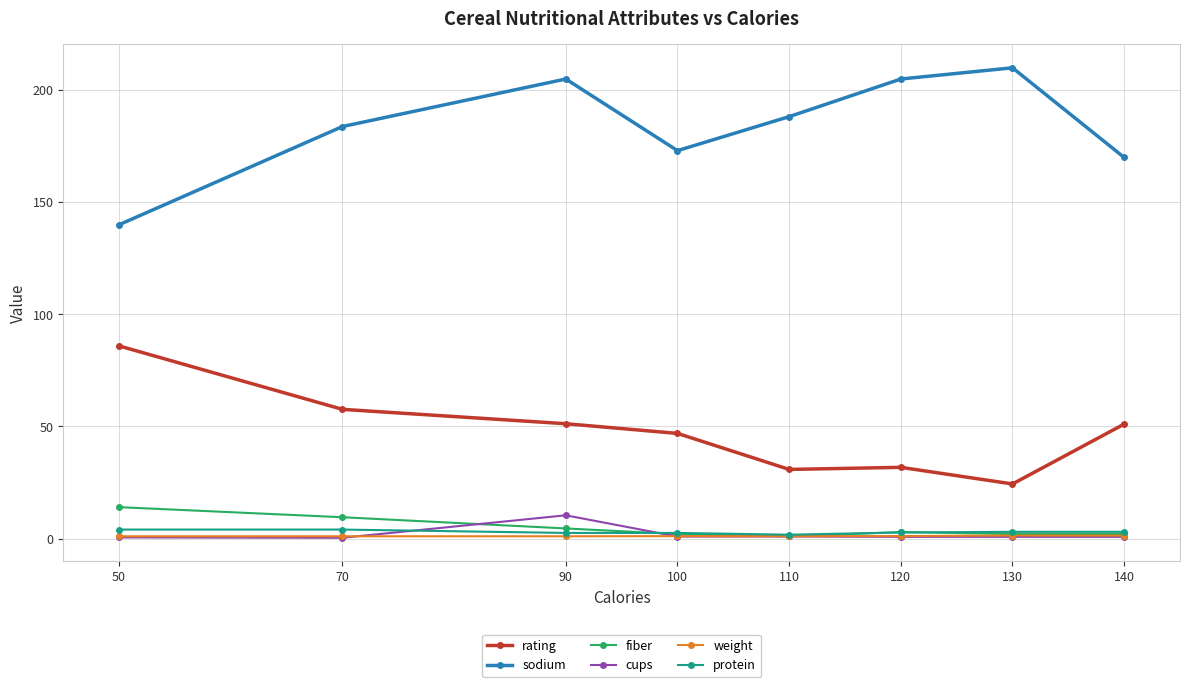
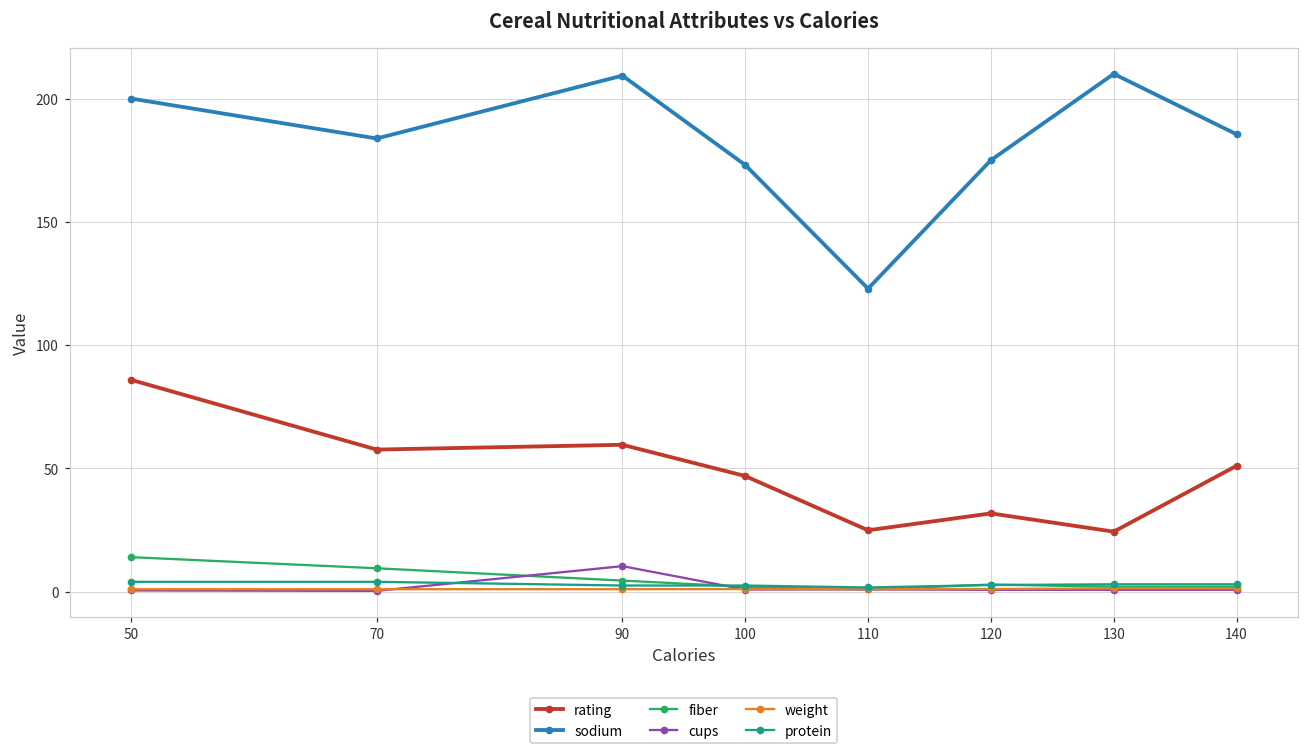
  {
    "rating": {
      "50": 86,
      "70": 58,
-     "90": 51,
+     "90": 60,
      "100": 47,
-     "110": 31,
+     "110": 25,
      "120": 32,
      "130": 24,
      "140": 51
    },
    "sodium": {
-     "50": 140,
+     "50": 200,
      "70": 184,
-     "90": 205,
+     "90": 209,
      "100": 173,
-     "110": 188,
-     "120": 205,
+     "110": 123,
+     "120": 175,
      "130": 210,
-     "140": 170
+     "140": 186
    },
    "cups": {
      "90": 10
    },
    "weight": {
      "90": 1
    }
  }
